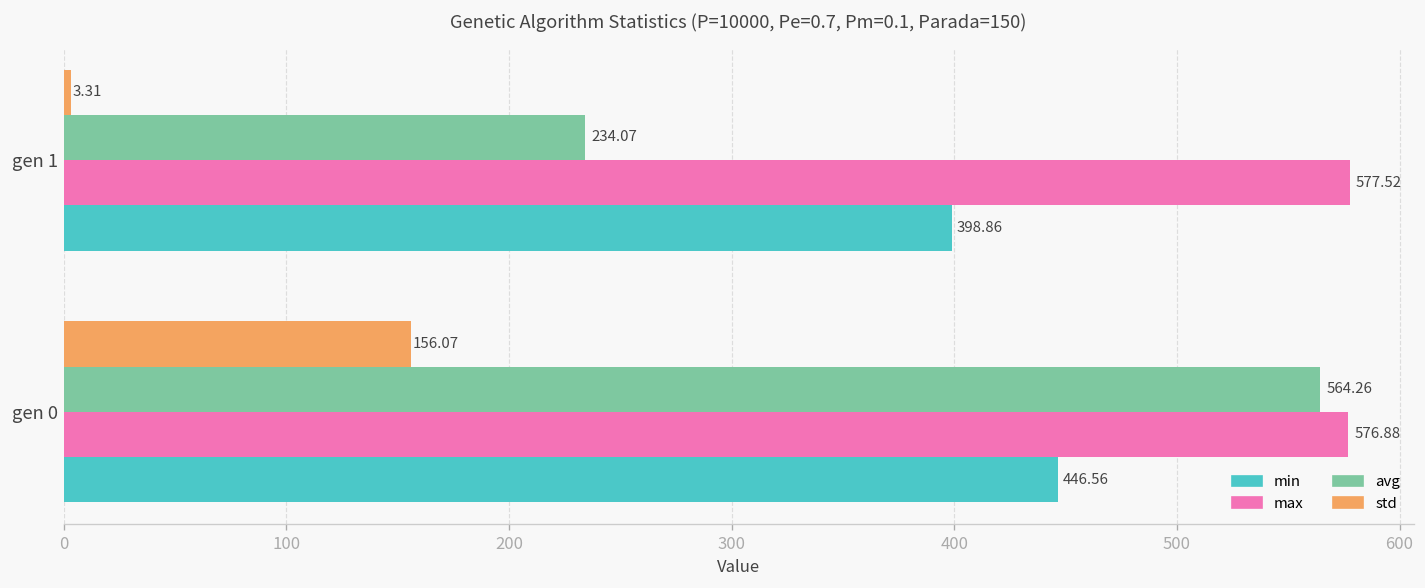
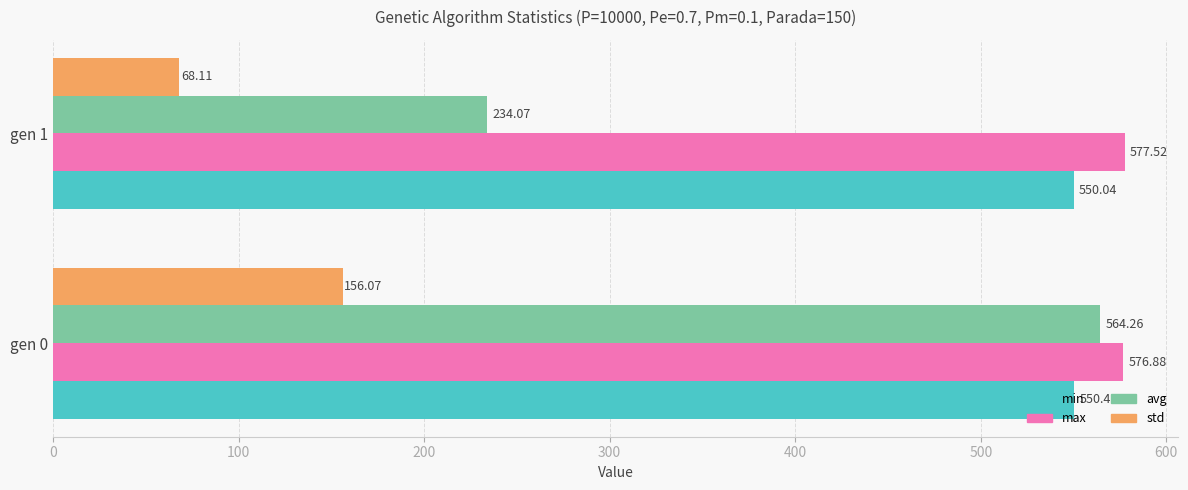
  {
    "min": {
-     "gen 1": 398.86,
-     "gen 0": 446.56
+     "gen 1": 550.04,
+     "gen 0": 550.46
    },
    "max": {
      "gen 1": 577.52,
      "gen 0": 576.88
    },
    "avg": {
      "gen 1": 234.07,
      "gen 0": 564.26
    },
    "std": {
-     "gen 1": 3.31,
+     "gen 1": 68.11,
      "gen 0": 156.07
    }
  }
